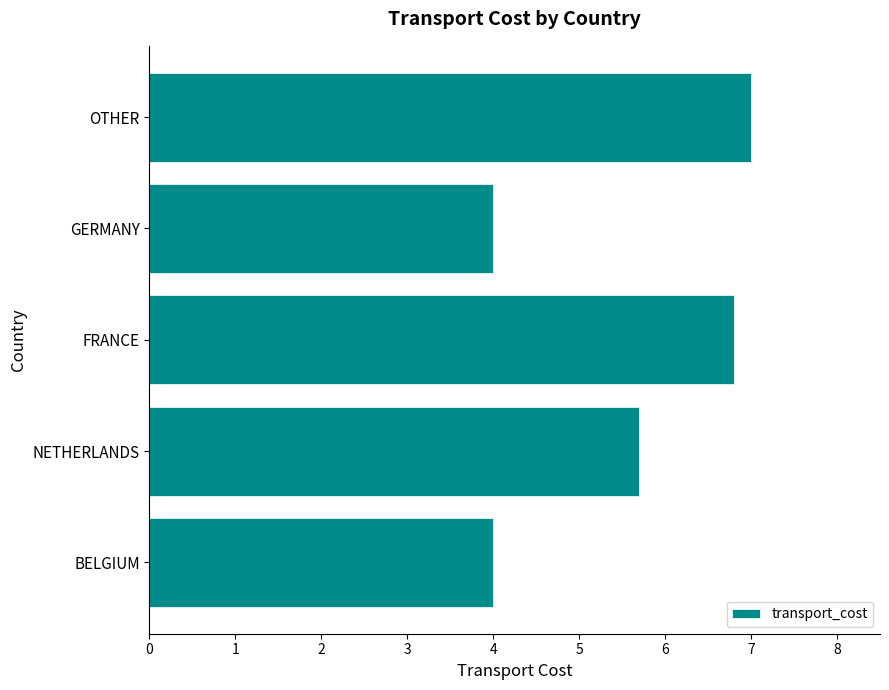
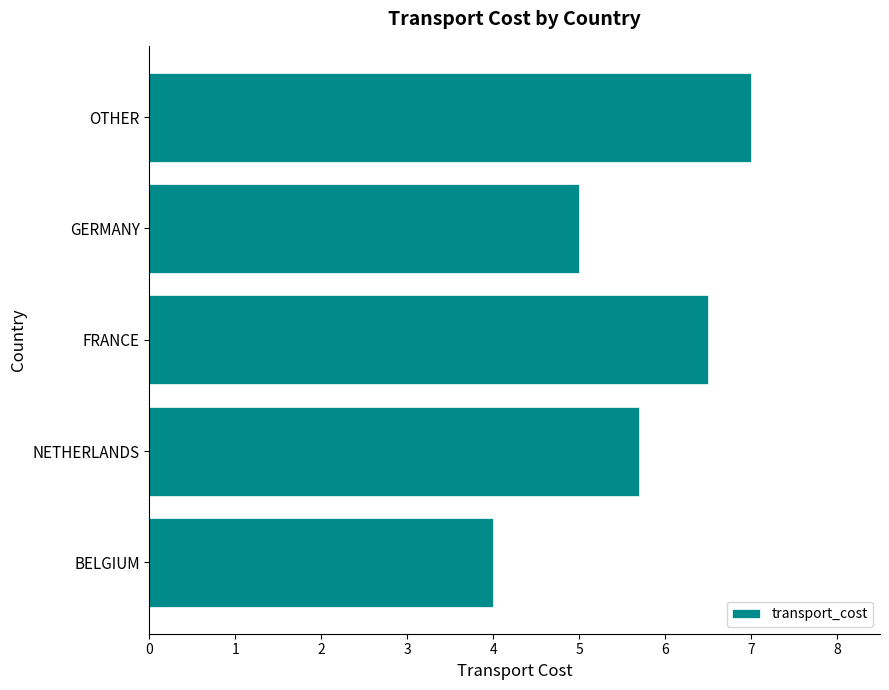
  {
    "OTHER": 7.0,
-   "GERMANY": 4,
-   "FRANCE": 6.8,
+   "GERMANY": 5,
+   "FRANCE": 6.5,
    "NETHERLANDS": 5.7,
    "BELGIUM": 4.0
  }
